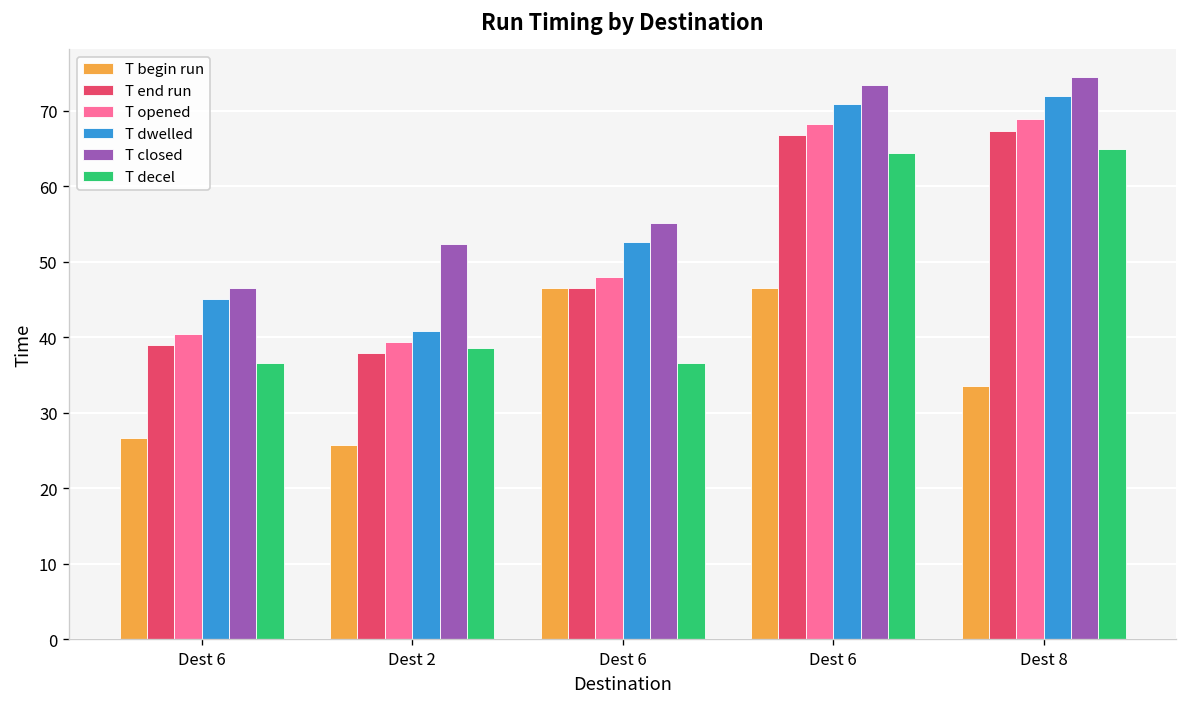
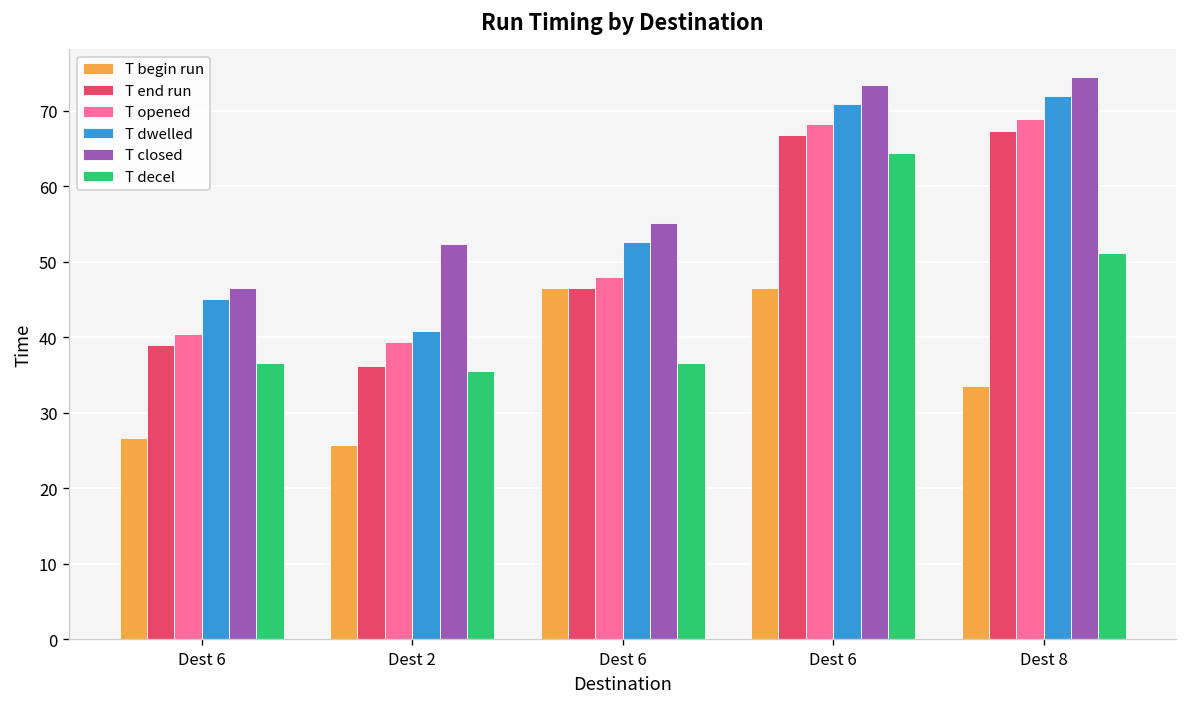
  {
    "T begin run": {
      "Dest 2": 26,
      "Dest 8": 34
    },
    "T end run": {
-     "Dest 2": 38,
+     "Dest 2": 36,
      "Dest 8": 67
    },
    "T opened": {
      "Dest 2": 39,
      "Dest 8": 69
    },
    "T dwelled": {
      "Dest 2": 41,
      "Dest 8": 72
    },
    "T closed": {
      "Dest 2": 52,
      "Dest 8": 74
    },
    "T decel": {
-     "Dest 2": 39,
-     "Dest 8": 65
+     "Dest 2": 36,
+     "Dest 8": 51
    }
  }
